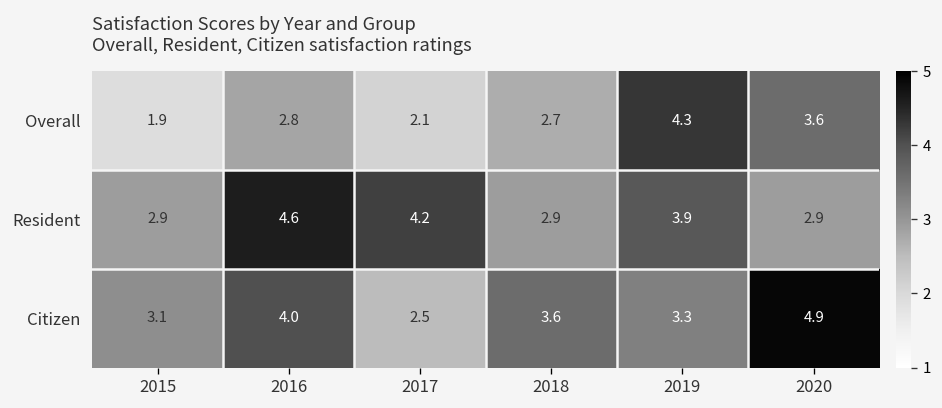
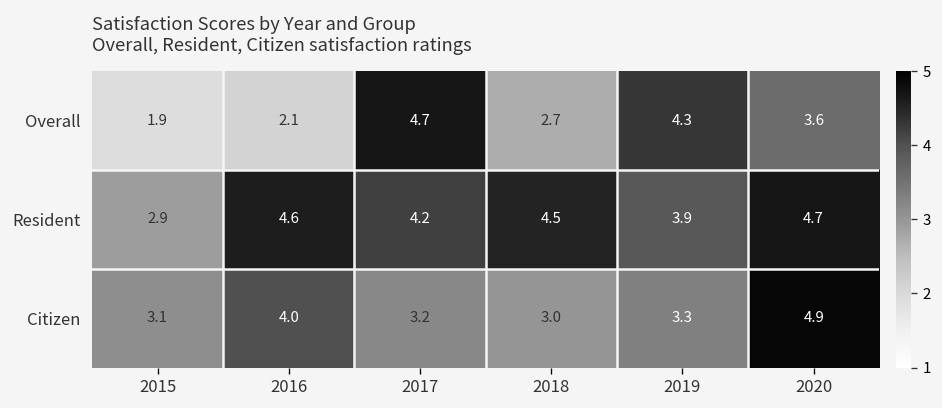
  {
    "Overall": {
      "2015": 1.9,
-     "2016": 2.8,
-     "2017": 2.1,
+     "2016": 2.1,
+     "2017": 4.7,
      "2018": 2.7,
      "2019": 4.3,
      "2020": 3.6
    },
    "Resident": {
      "2015": 2.9,
      "2016": 4.6,
      "2017": 4.2,
-     "2018": 2.9,
+     "2018": 4.5,
      "2019": 3.9,
-     "2020": 2.9
+     "2020": 4.7
    },
    "Citizen": {
      "2015": 3.1,
      "2016": 4.0,
-     "2017": 2.5,
-     "2018": 3.6,
+     "2017": 3.2,
+     "2018": 3.0,
      "2019": 3.3,
      "2020": 4.9
    }
  }
